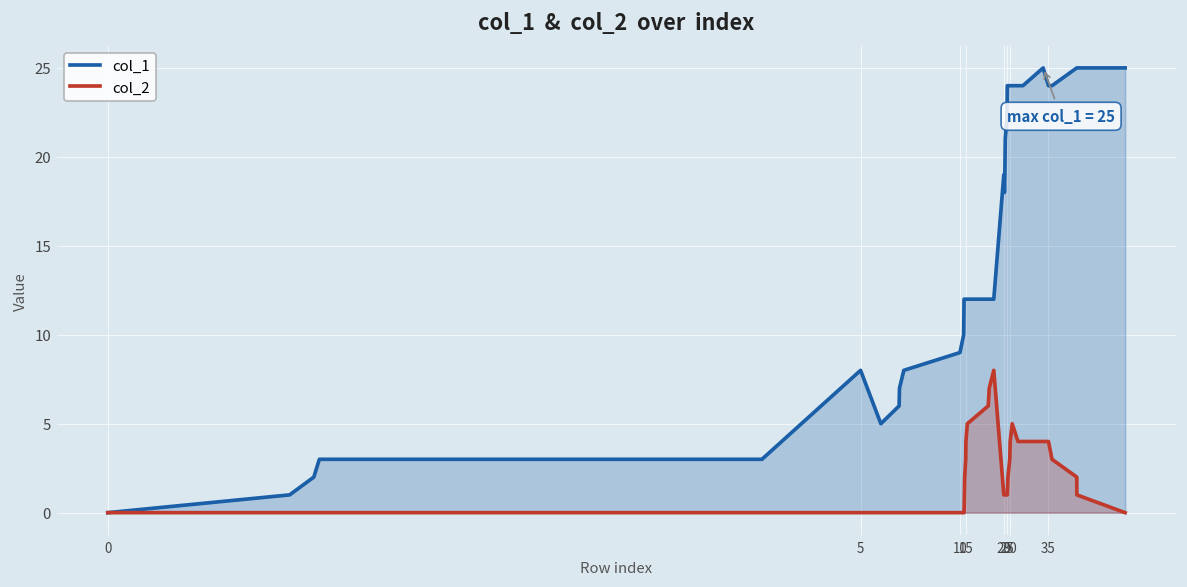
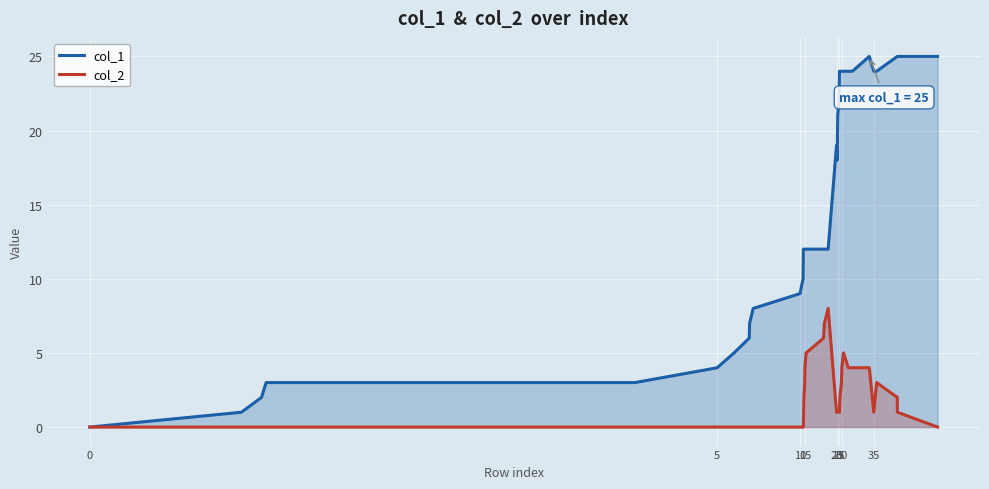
  {
    "col_1": {
-     "5": 8
+     "5": 4
    },
    "col_2": {
      "5": 0,
-     "35": 4
+     "35": 1
    }
  }
